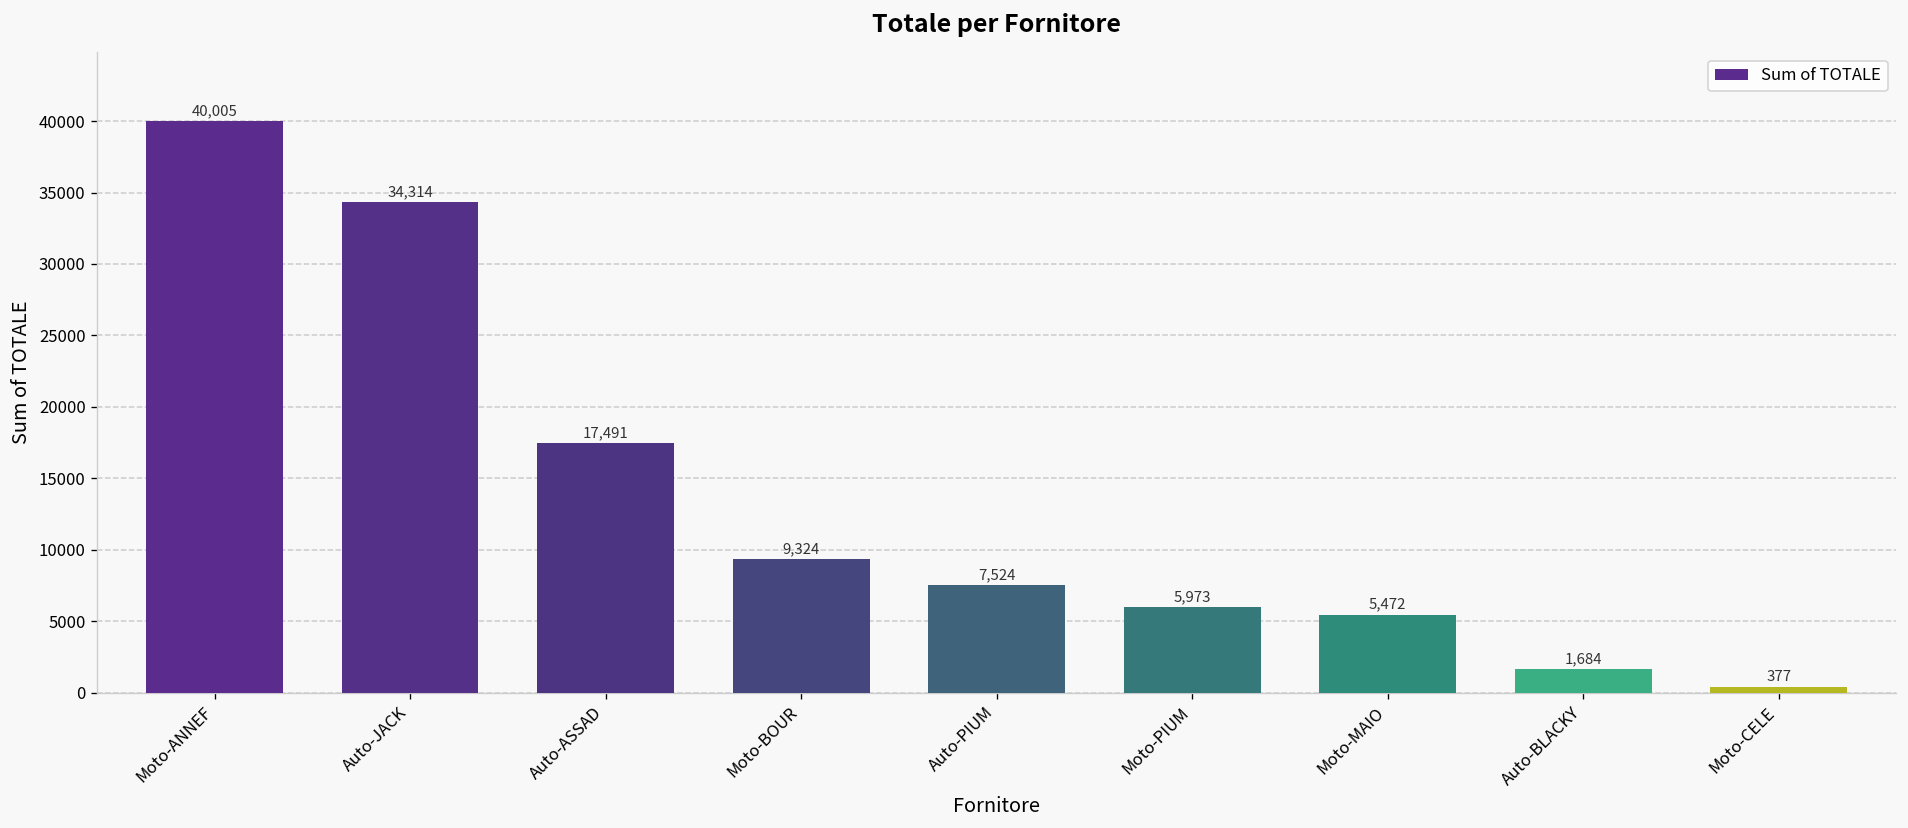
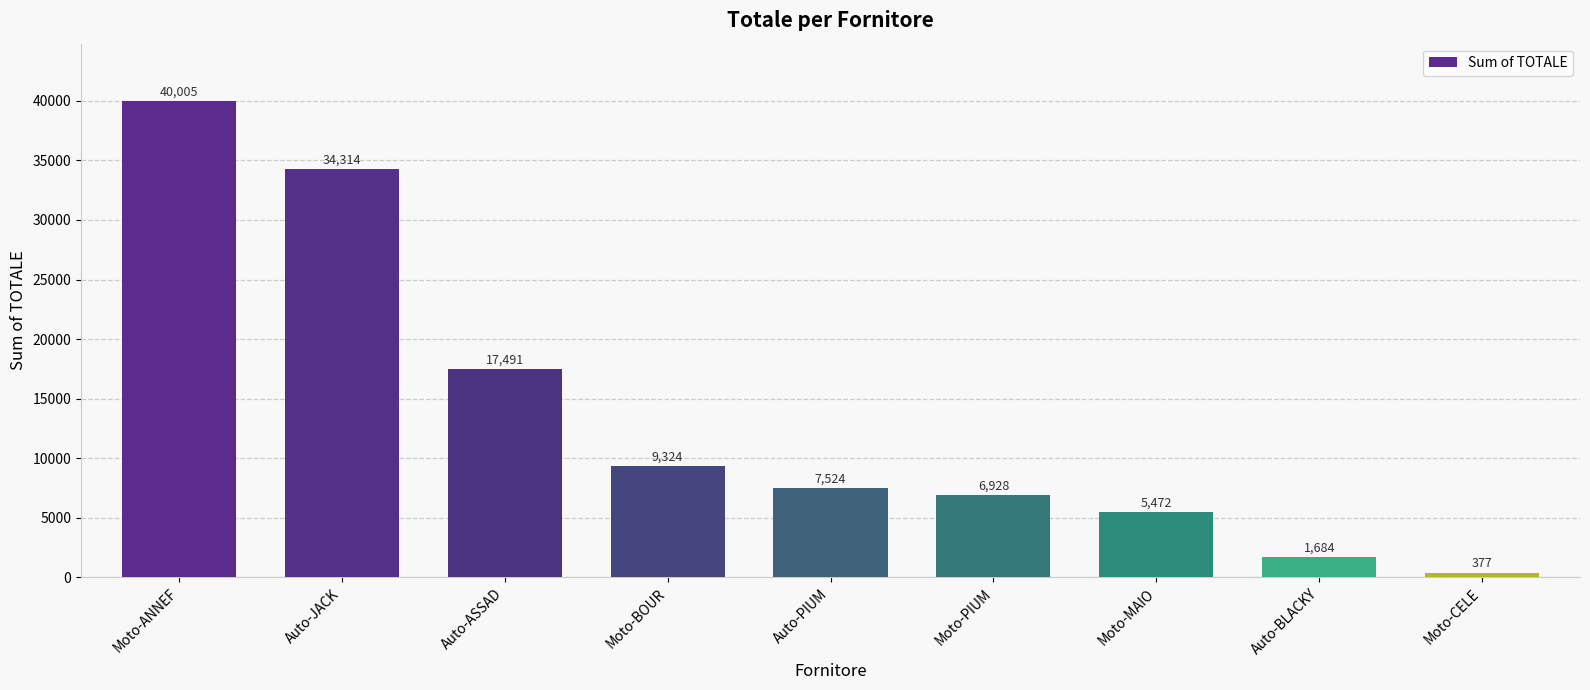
  {
    "Moto-ANNEF": "40,005",
    "Auto-JACK": "34,314",
    "Auto-ASSAD": "17,491",
    "Moto-BOUR": "9,324",
    "Auto-PIUM": "7,524",
-   "Moto-PIUM": "5,973",
+   "Moto-PIUM": "6,928",
    "Moto-MAIO": "5,472",
    "Auto-BLACKY": "1,684",
    "Moto-CELE": "377"
  }
